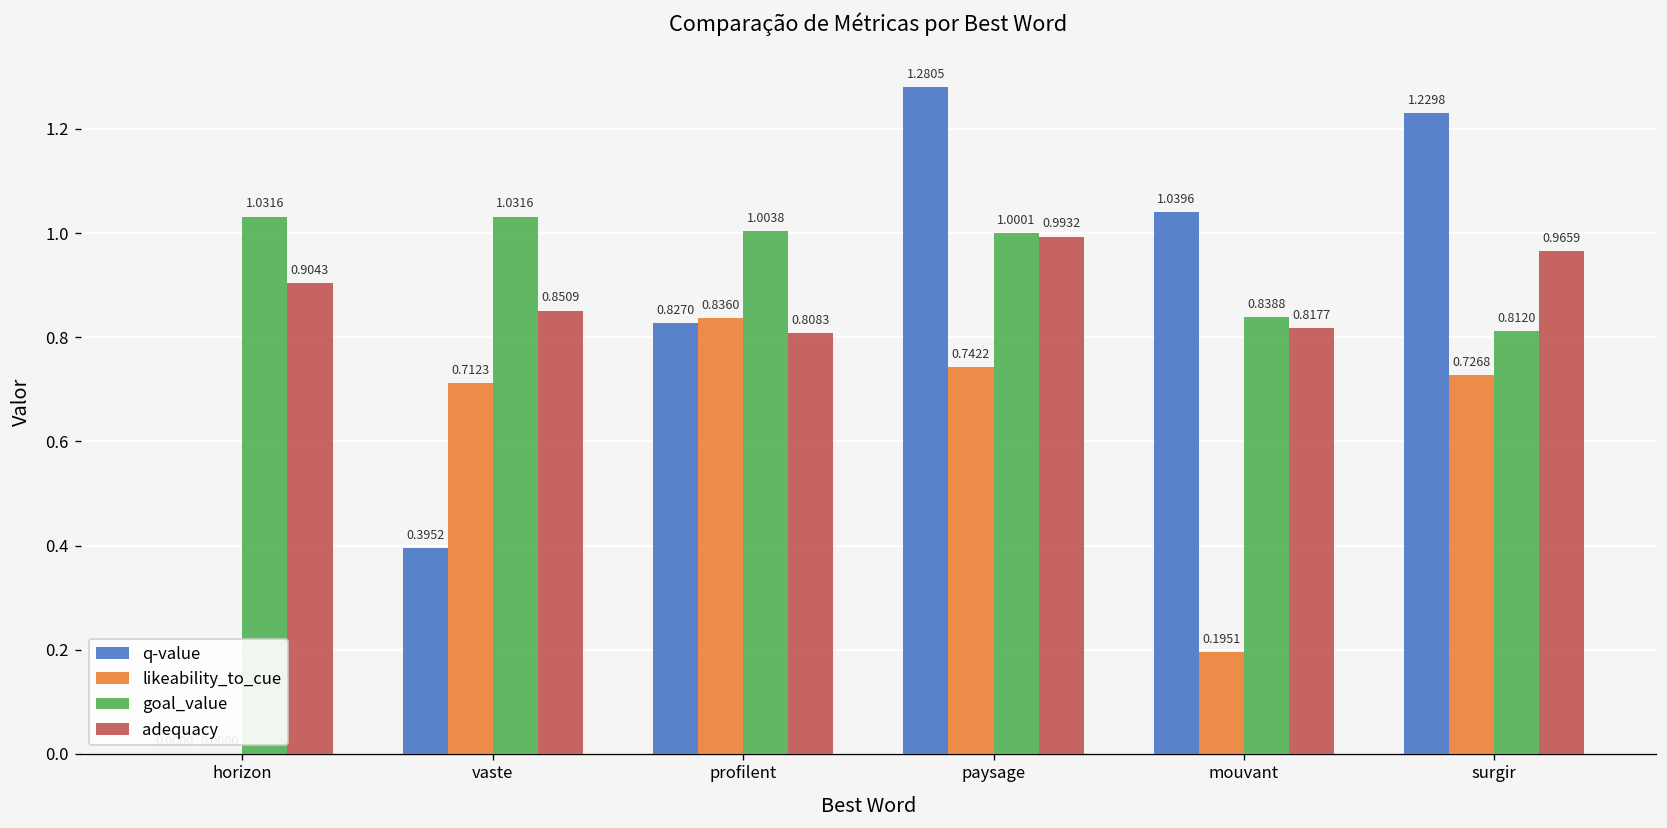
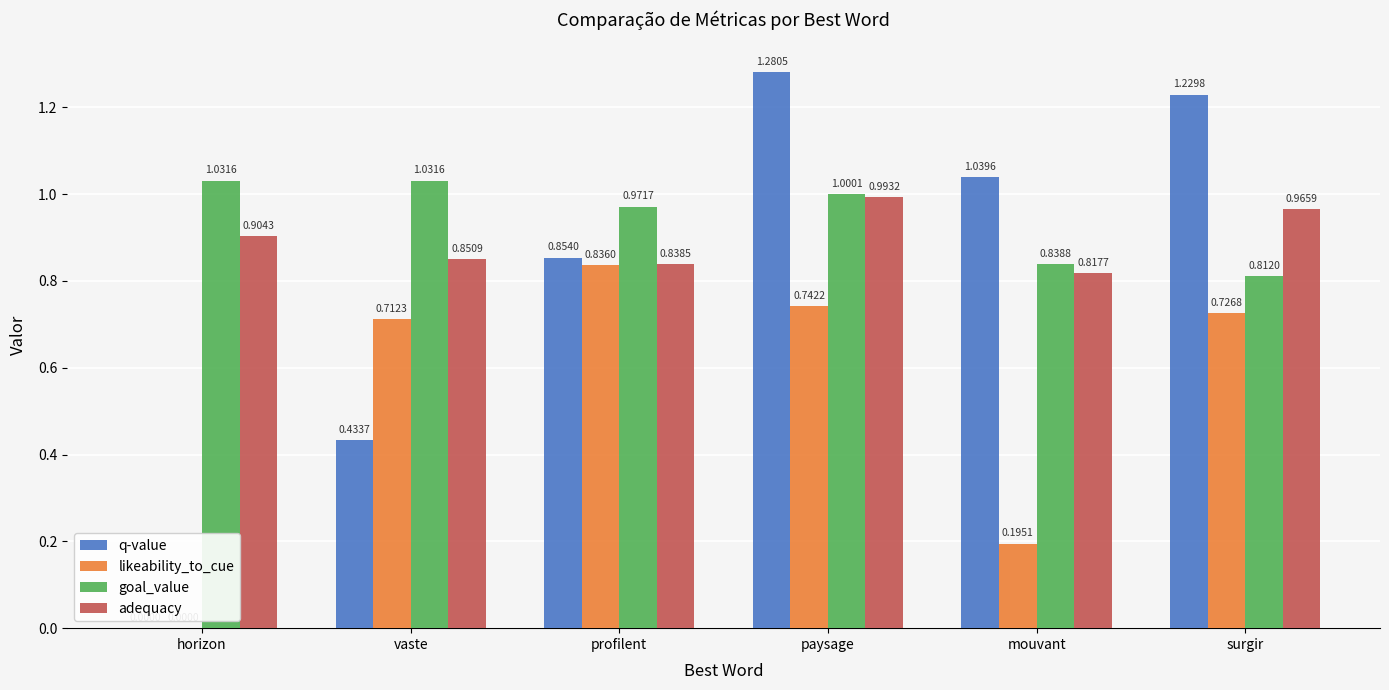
  {
    "q-value": {
-     "vaste": 0.3952,
-     "profilent": 0.8270,
+     "vaste": 0.4337,
+     "profilent": 0.8540,
      "paysage": 1.2805,
      "mouvant": 1.0396,
      "surgir": 1.2298
    },
    "likeability_to_cue": {
      "vaste": 0.7123,
      "profilent": 0.8360,
      "paysage": 0.7422,
      "mouvant": 0.1951,
      "surgir": 0.7268
    },
    "goal_value": {
      "horizon": 1.0316,
      "vaste": 1.0316,
-     "profilent": 1.0038,
+     "profilent": 0.9717,
      "paysage": 1.0001,
      "mouvant": 0.8388,
      "surgir": 0.8120
    },
    "adequacy": {
      "horizon": 0.9043,
      "vaste": 0.8509,
-     "profilent": 0.8083,
+     "profilent": 0.8385,
      "paysage": 0.9932,
      "mouvant": 0.8177,
      "surgir": 0.9659
    }
  }
